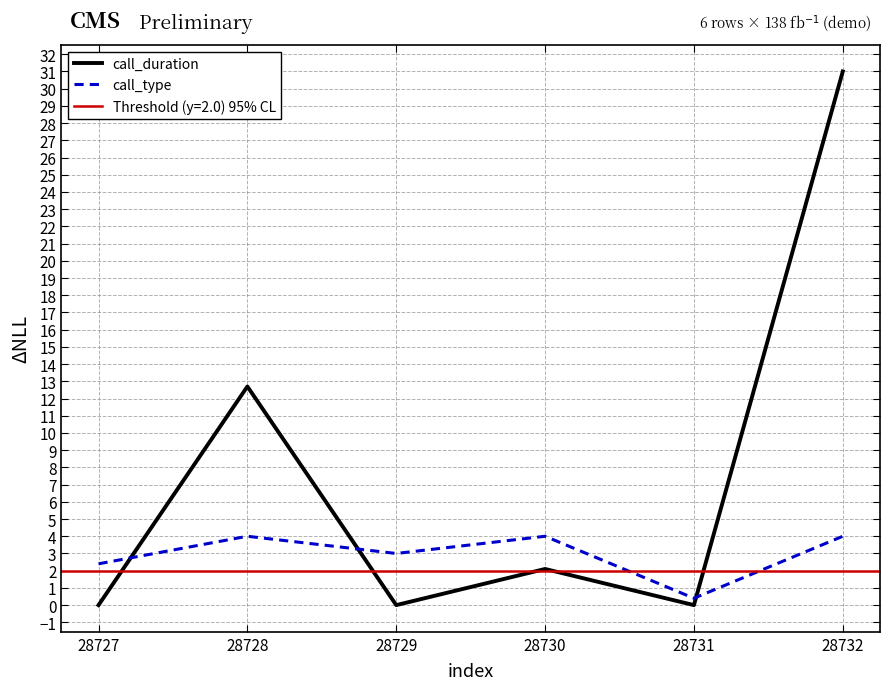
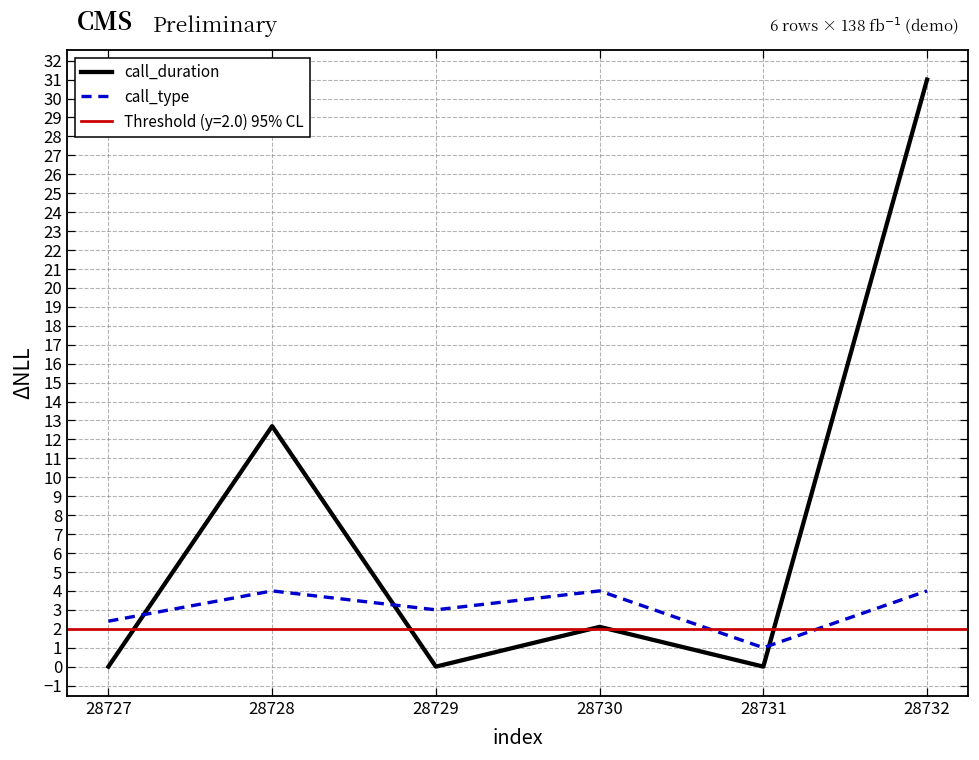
  {
    "call_duration": {
      "28727": 0.0,
      "28728": 12.7,
      "28729": 0.0,
      "28730": 2.1,
      "28731": 0.0,
      "28732": 31.0
    },
    "call_type": {
      "28727": 2.4,
      "28728": 4.0,
      "28729": 3.0,
      "28730": 4.0,
-     "28731": 0.4,
+     "28731": 1.0,
      "28732": 4.0
    }
  }
